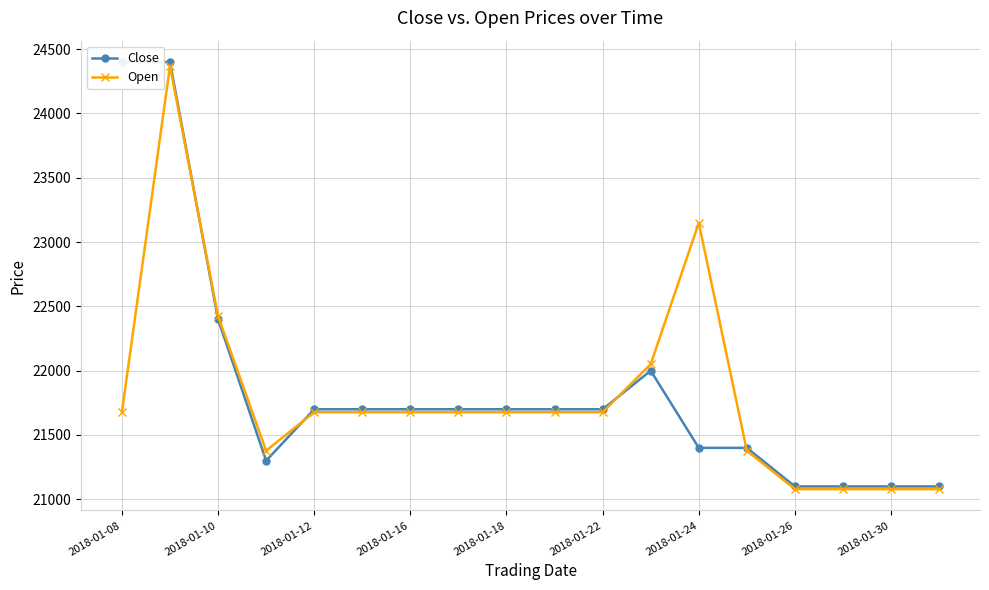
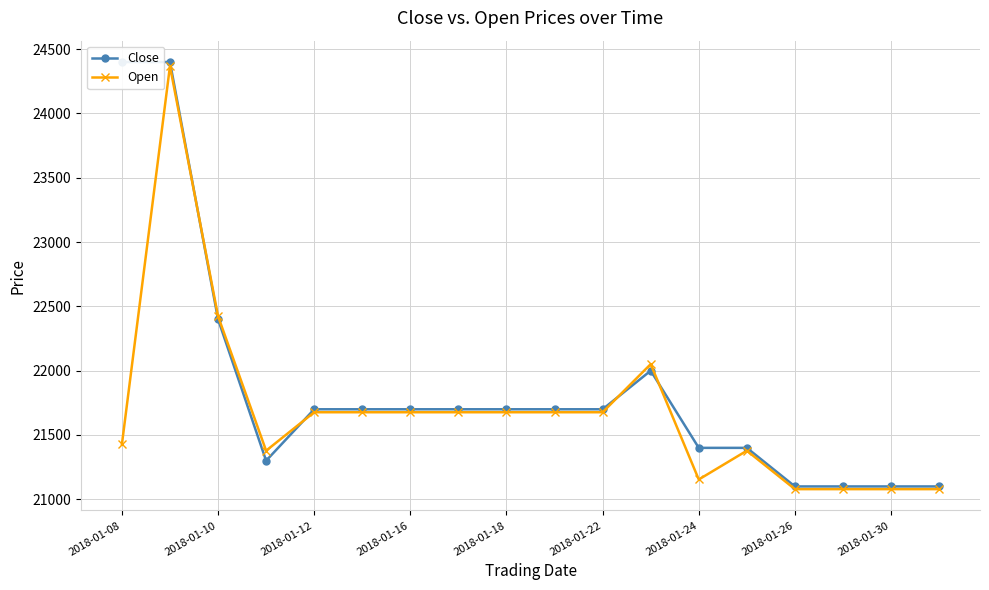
  {
    "Close": {
      "2018-01-10": 22400,
      "2018-01-12": 21700,
      "2018-01-16": 21700,
      "2018-01-18": 21700,
      "2018-01-22": 21700,
      "2018-01-24": 21400,
      "2018-01-26": 21100,
      "2018-01-30": 21100
    },
    "Open": {
-     "2018-01-08": 21680,
+     "2018-01-08": 21430,
      "2018-01-10": 22420,
      "2018-01-12": 21680,
      "2018-01-16": 21680,
      "2018-01-18": 21680,
      "2018-01-22": 21680,
-     "2018-01-24": 23150,
+     "2018-01-24": 21150,
      "2018-01-26": 21080,
      "2018-01-30": 21080
    }
  }
